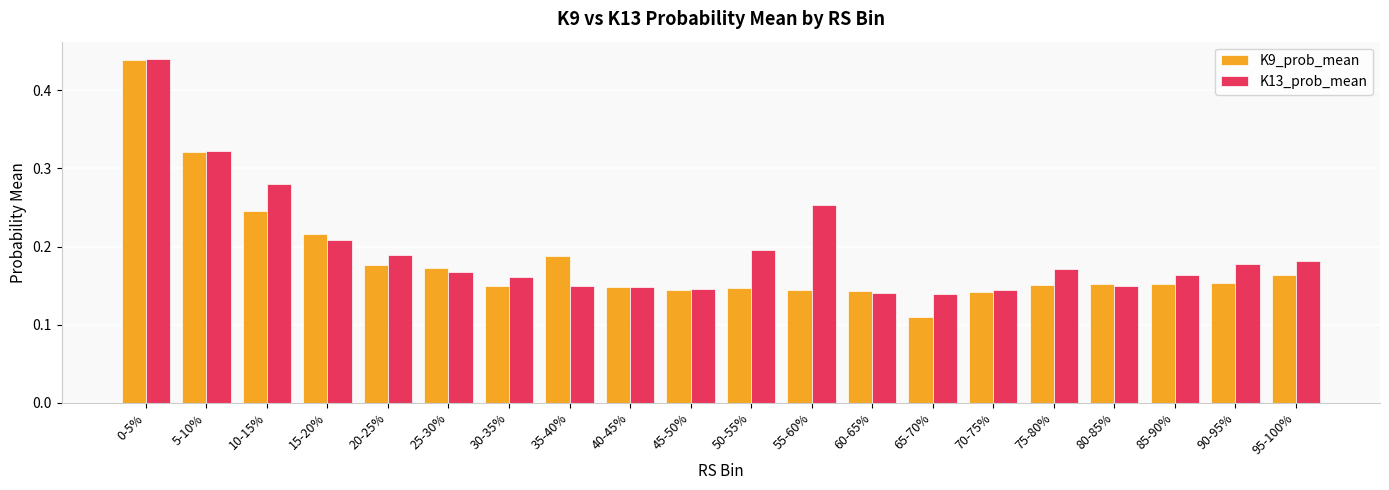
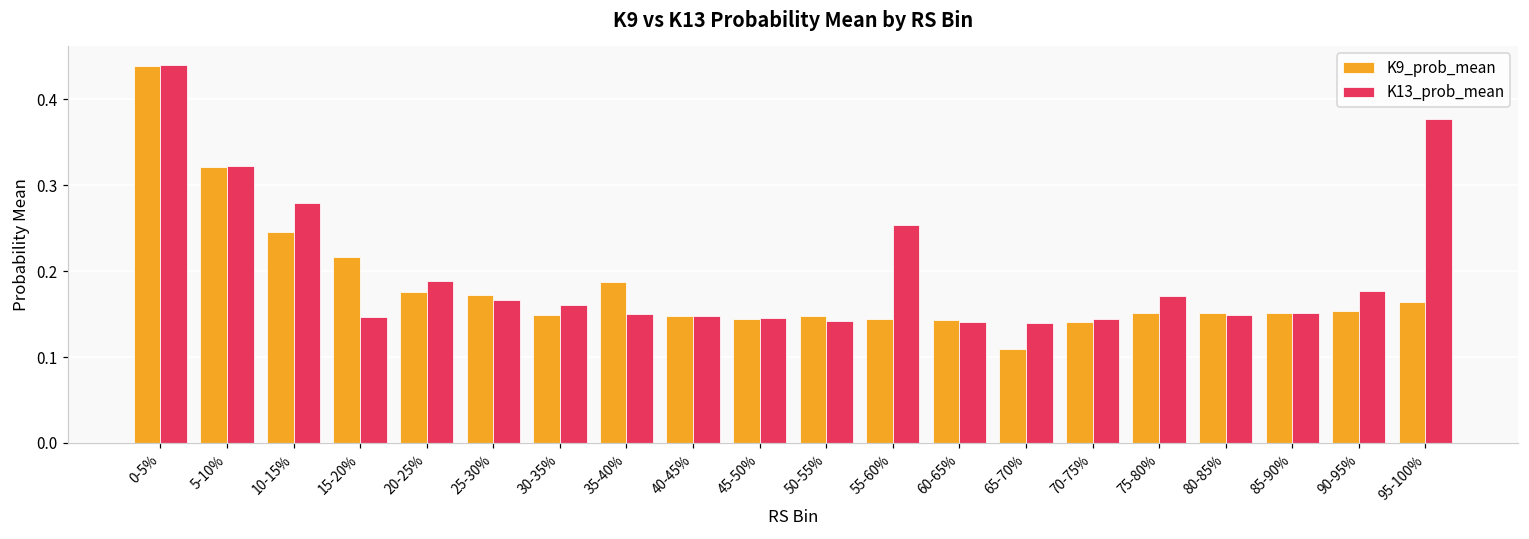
  {
    "K9_prob_mean": {
      "0-5%": 0.44,
      "5-10%": 0.32,
      "10-15%": 0.25,
      "15-20%": 0.22,
      "20-25%": 0.18,
      "25-30%": 0.17,
      "30-35%": 0.15,
      "35-40%": 0.19,
      "40-45%": 0.15,
      "45-50%": 0.14,
      "50-55%": 0.15,
      "55-60%": 0.14,
      "60-65%": 0.14,
      "65-70%": 0.11,
      "70-75%": 0.14,
      "75-80%": 0.15,
      "80-85%": 0.15,
      "85-90%": 0.15,
      "90-95%": 0.15,
      "95-100%": 0.16
    },
    "K13_prob_mean": {
      "0-5%": 0.44,
      "5-10%": 0.32,
      "10-15%": 0.28,
-     "15-20%": 0.21,
+     "15-20%": 0.15,
      "20-25%": 0.19,
      "25-30%": 0.17,
      "30-35%": 0.16,
      "35-40%": 0.15,
      "40-45%": 0.15,
      "45-50%": 0.15,
-     "50-55%": 0.20,
+     "50-55%": 0.14,
      "55-60%": 0.25,
      "60-65%": 0.14,
      "65-70%": 0.14,
      "70-75%": 0.14,
      "75-80%": 0.17,
      "80-85%": 0.15,
-     "85-90%": 0.16,
+     "85-90%": 0.15,
      "90-95%": 0.18,
-     "95-100%": 0.18
+     "95-100%": 0.38
    }
  }
